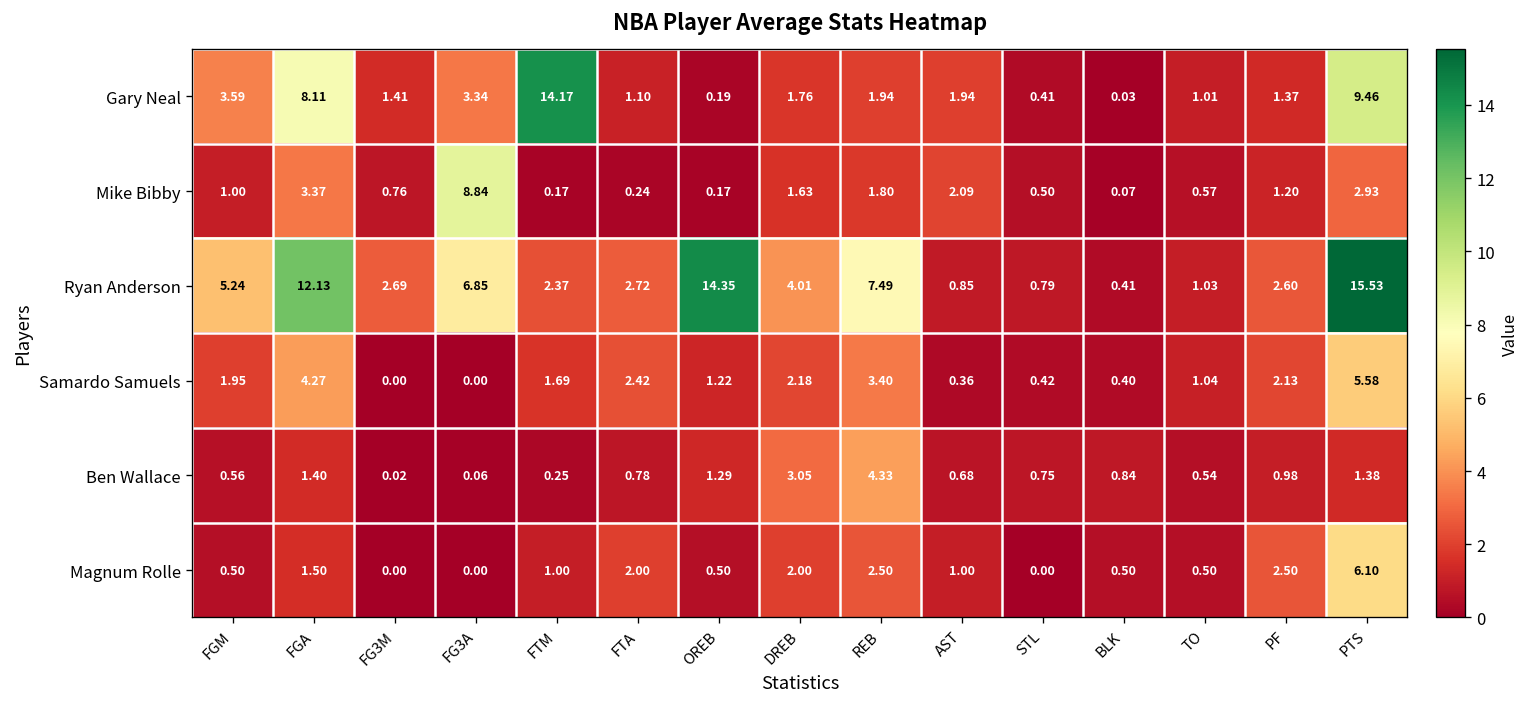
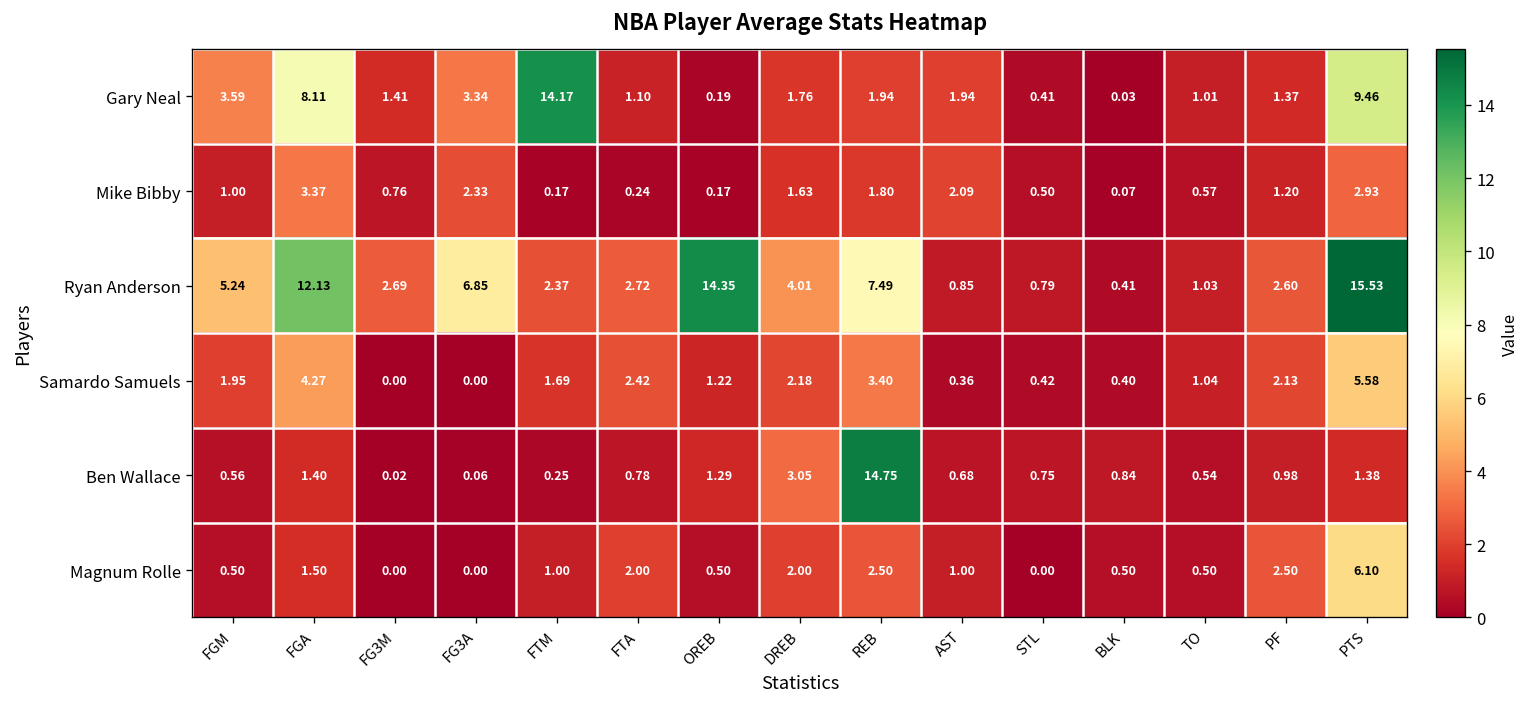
  {
    "Gary Neal": {
      "FGM": 3.59,
      "FGA": 8.11,
      "FG3M": 1.41,
      "FG3A": 3.34,
      "FTM": 14.17,
      "FTA": 1.10,
      "OREB": 0.19,
      "DREB": 1.76,
      "REB": 1.94,
      "AST": 1.94,
      "STL": 0.41,
      "BLK": 0.03,
      "TO": 1.01,
      "PF": 1.37,
      "PTS": 9.46
    },
    "Mike Bibby": {
      "FGM": 1.00,
      "FGA": 3.37,
      "FG3M": 0.76,
-     "FG3A": 8.84,
+     "FG3A": 2.33,
      "FTM": 0.17,
      "FTA": 0.24,
      "OREB": 0.17,
      "DREB": 1.63,
      "REB": 1.80,
      "AST": 2.09,
      "STL": 0.50,
      "BLK": 0.07,
      "TO": 0.57,
      "PF": 1.20,
      "PTS": 2.93
    },
    "Ryan Anderson": {
      "FGM": 5.24,
      "FGA": 12.13,
      "FG3M": 2.69,
      "FG3A": 6.85,
      "FTM": 2.37,
      "FTA": 2.72,
      "OREB": 14.35,
      "DREB": 4.01,
      "REB": 7.49,
      "AST": 0.85,
      "STL": 0.79,
      "BLK": 0.41,
      "TO": 1.03,
      "PF": 2.60,
      "PTS": 15.53
    },
    "Samardo Samuels": {
      "FGM": 1.95,
      "FGA": 4.27,
      "FG3M": 0.00,
      "FG3A": 0.00,
      "FTM": 1.69,
      "FTA": 2.42,
      "OREB": 1.22,
      "DREB": 2.18,
      "REB": 3.40,
      "AST": 0.36,
      "STL": 0.42,
      "BLK": 0.40,
      "TO": 1.04,
      "PF": 2.13,
      "PTS": 5.58
    },
    "Ben Wallace": {
      "FGM": 0.56,
      "FGA": 1.40,
      "FG3M": 0.02,
      "FG3A": 0.06,
      "FTM": 0.25,
      "FTA": 0.78,
      "OREB": 1.29,
      "DREB": 3.05,
-     "REB": 4.33,
+     "REB": 14.75,
      "AST": 0.68,
      "STL": 0.75,
      "BLK": 0.84,
      "TO": 0.54,
      "PF": 0.98,
      "PTS": 1.38
    },
    "Magnum Rolle": {
      "FGM": 0.50,
      "FGA": 1.50,
      "FG3M": 0.00,
      "FG3A": 0.00,
      "FTM": 1.00,
      "FTA": 2.00,
      "OREB": 0.50,
      "DREB": 2.00,
      "REB": 2.50,
      "AST": 1.00,
      "STL": 0.00,
      "BLK": 0.50,
      "TO": 0.50,
      "PF": 2.50,
      "PTS": 6.10
    }
  }
